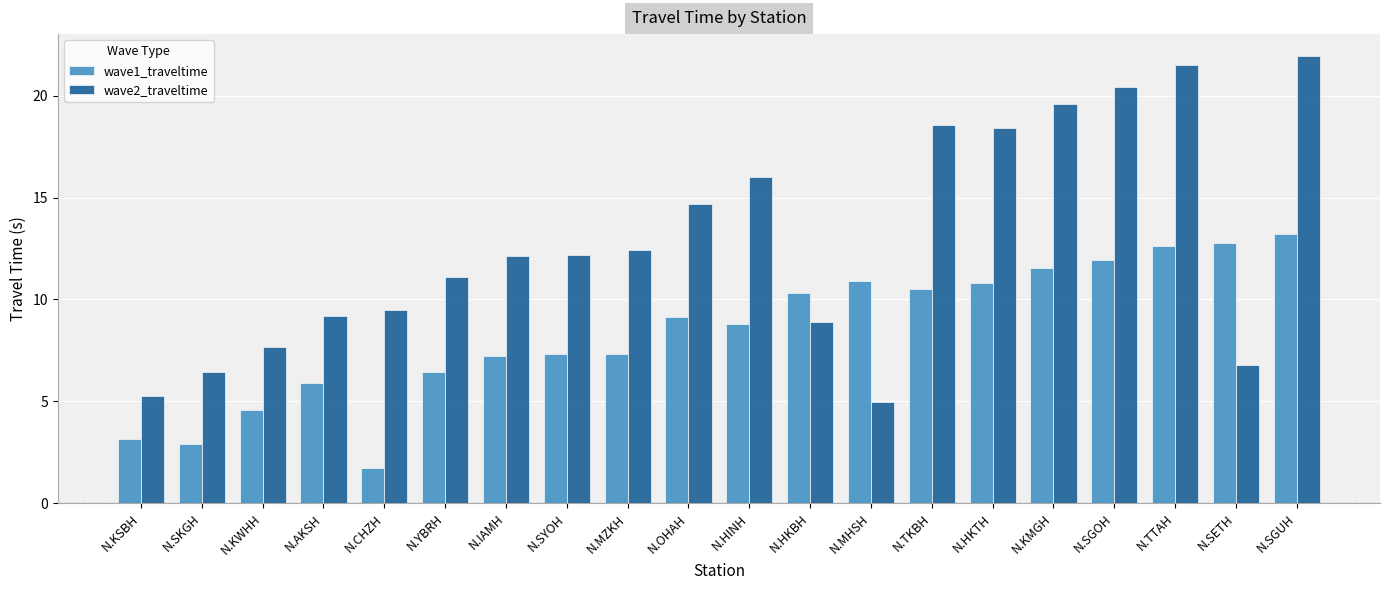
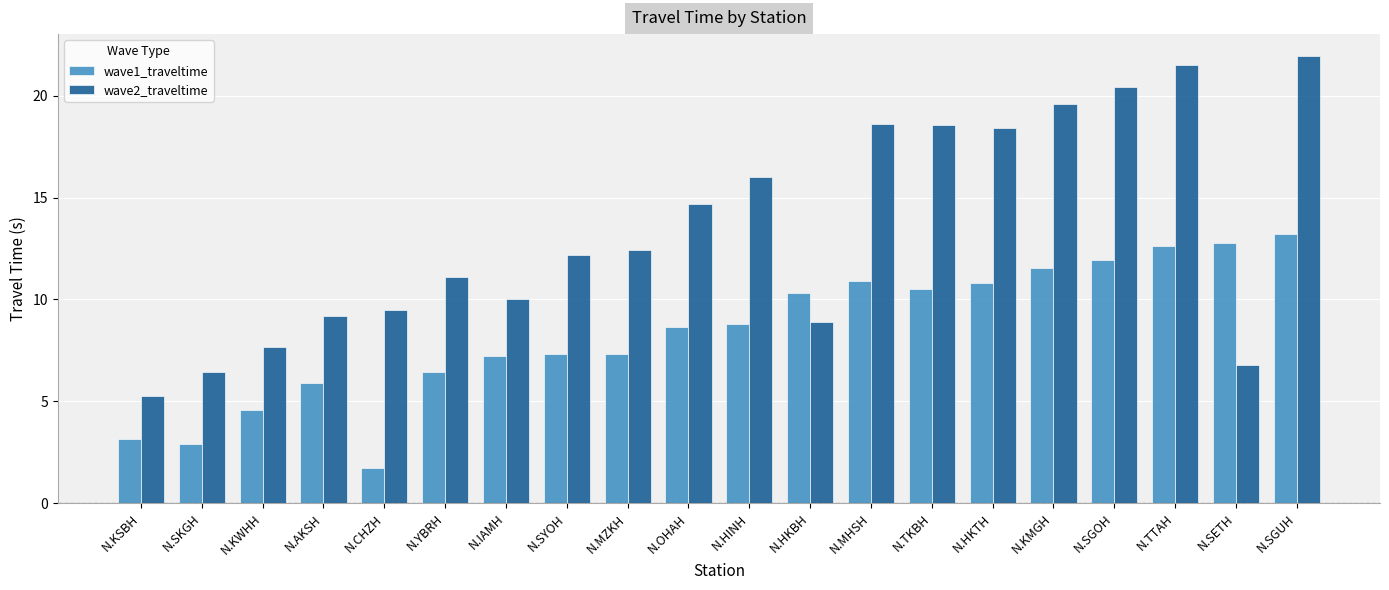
  {
    "wave1_traveltime": {
      "N.KSBH": 3.2,
      "N.SKGH": 2.9,
      "N.KWHH": 4.6,
      "N.AKSH": 5.9,
      "N.CHZH": 1.7,
      "N.YBRH": 6.5,
      "N.IAMH": 7.2,
      "N.SYOH": 7.3,
      "N.MZKH": 7.4,
-     "N.OHAH": 9.1,
+     "N.OHAH": 8.7,
      "N.HINH": 8.8,
      "N.HKBH": 10.3,
      "N.MHSH": 10.9,
      "N.TKBH": 10.5,
      "N.HKTH": 10.8,
      "N.KMGH": 11.5,
      "N.SGOH": 12.0,
      "N.TTAH": 12.6,
      "N.SETH": 12.8,
      "N.SGUH": 13.2
    },
    "wave2_traveltime": {
      "N.KSBH": 5.3,
      "N.SKGH": 6.4,
      "N.KWHH": 7.7,
      "N.AKSH": 9.2,
      "N.CHZH": 9.5,
      "N.YBRH": 11.1,
-     "N.IAMH": 12.1,
+     "N.IAMH": 10.0,
      "N.SYOH": 12.2,
      "N.MZKH": 12.4,
      "N.OHAH": 14.7,
      "N.HINH": 16.0,
      "N.HKBH": 8.9,
-     "N.MHSH": 5.0,
+     "N.MHSH": 18.6,
      "N.TKBH": 18.6,
      "N.HKTH": 18.4,
      "N.KMGH": 19.6,
      "N.SGOH": 20.4,
      "N.TTAH": 21.5,
      "N.SETH": 6.8,
      "N.SGUH": 21.9
    }
  }
